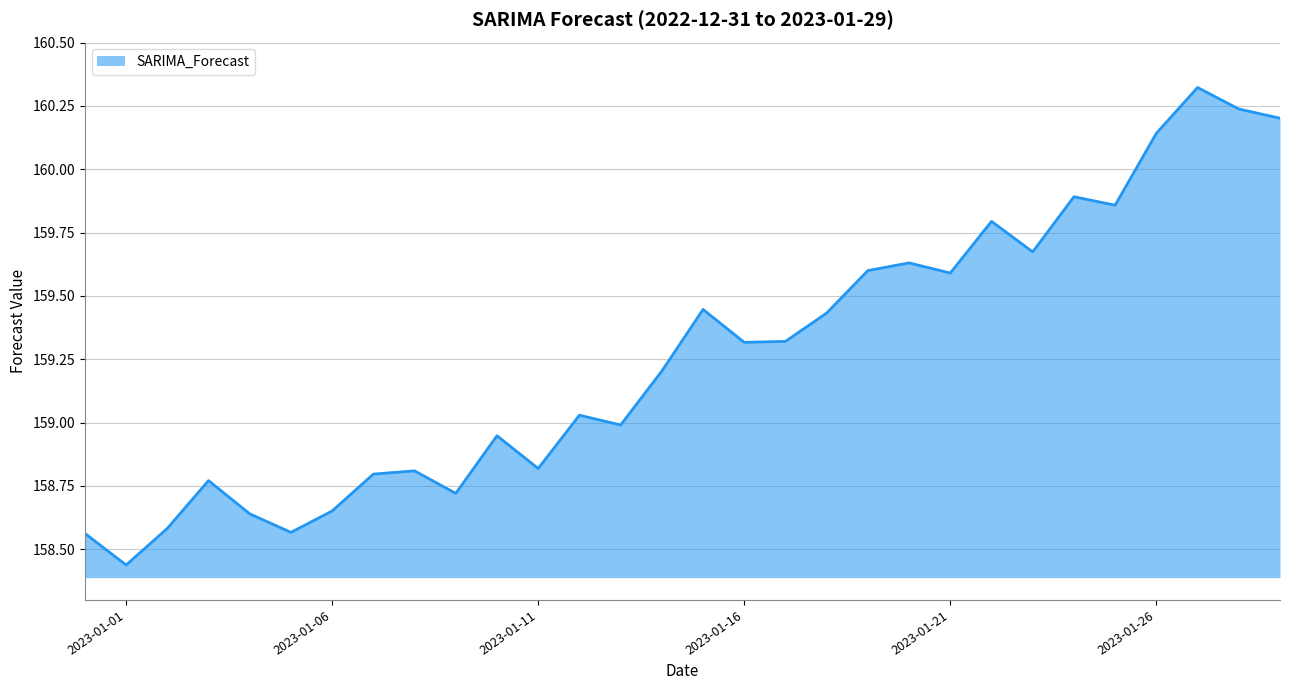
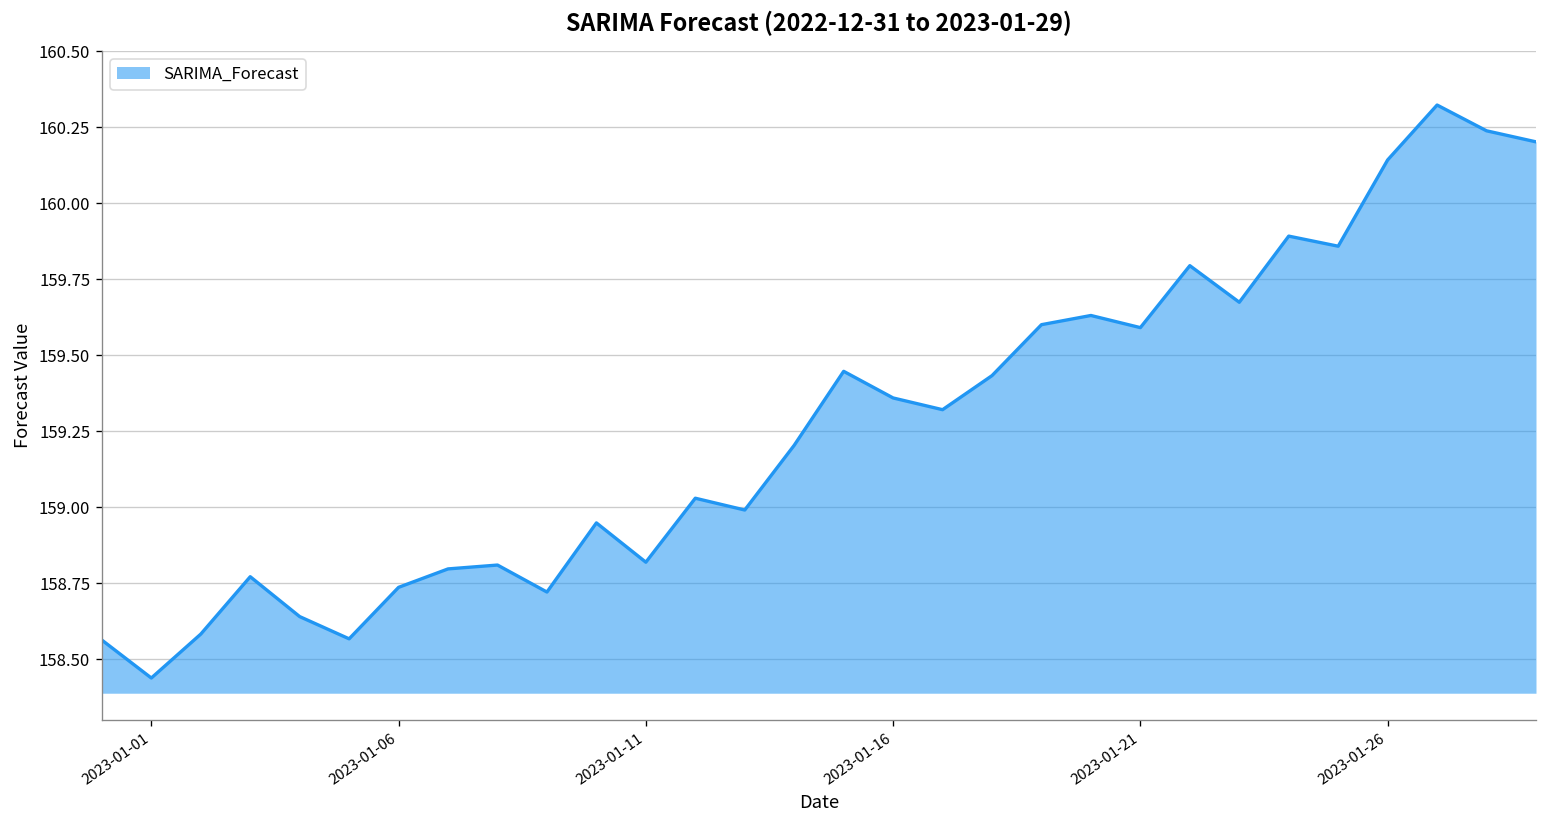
  {
    "2023-01-01": 158.44,
-   "2023-01-06": 158.65,
+   "2023-01-06": 158.74,
    "2023-01-11": 158.82,
-   "2023-01-16": 159.32,
+   "2023-01-16": 159.36,
    "2023-01-21": 159.59,
    "2023-01-26": 160.14
  }
